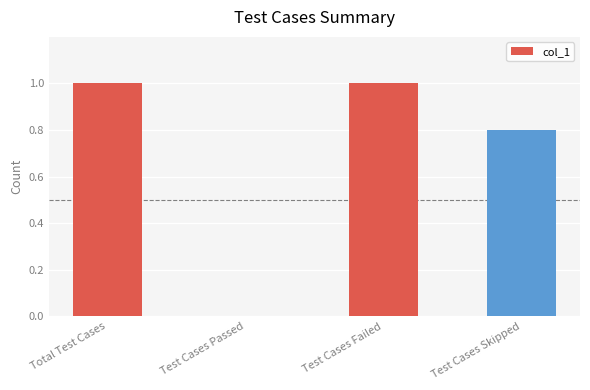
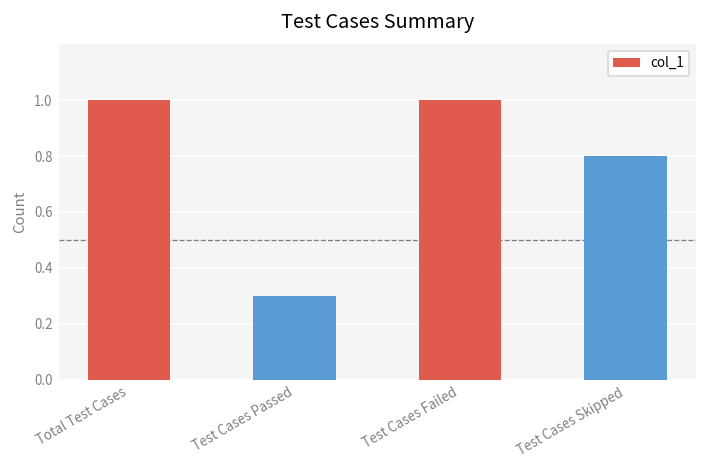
  {
    "Total Test Cases": 1.0,
-   "Test Cases Passed": 0.0,
+   "Test Cases Passed": 0.3,
    "Test Cases Failed": 1.0,
    "Test Cases Skipped": 0.8
  }
